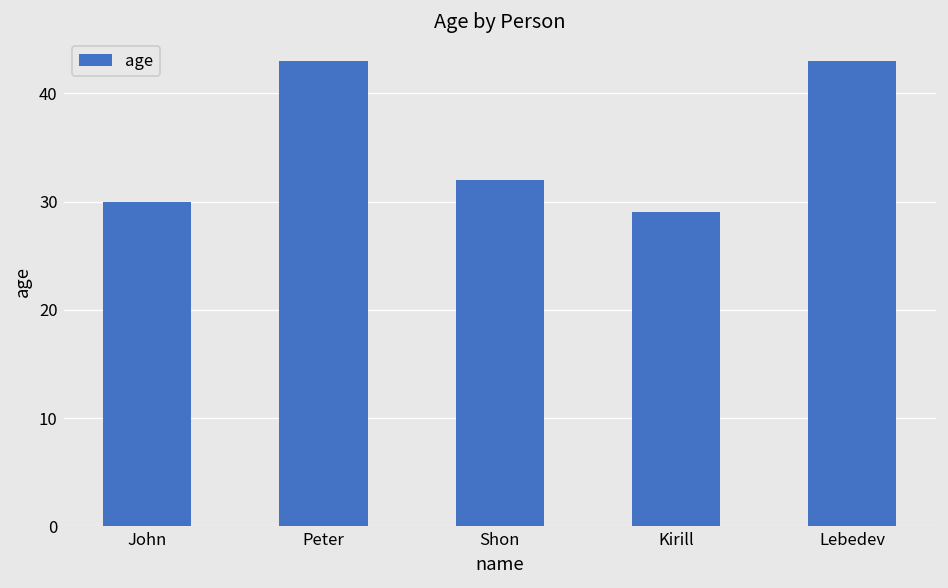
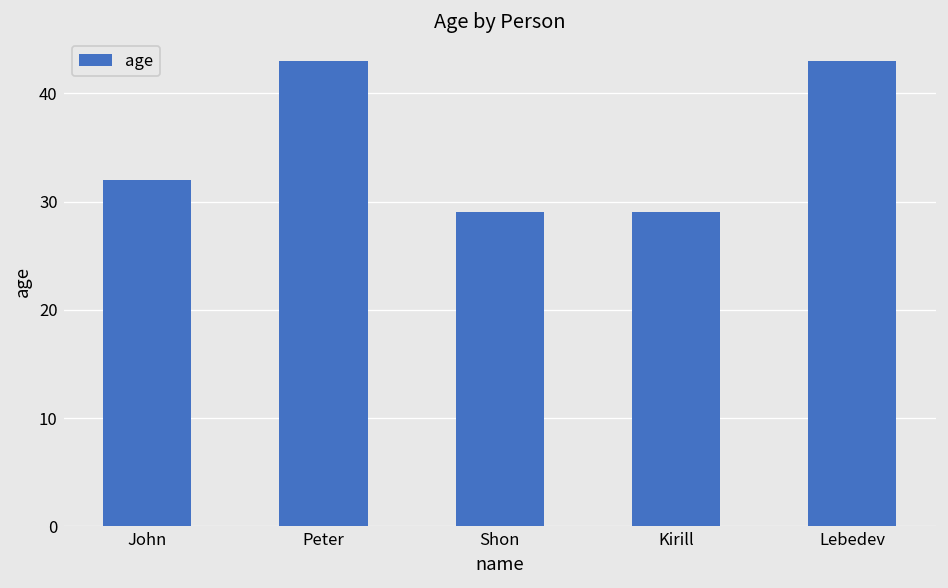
  {
-   "John": 30,
+   "John": 32,
    "Peter": 43,
-   "Shon": 32,
+   "Shon": 29,
    "Kirill": 29,
    "Lebedev": 43
  }
